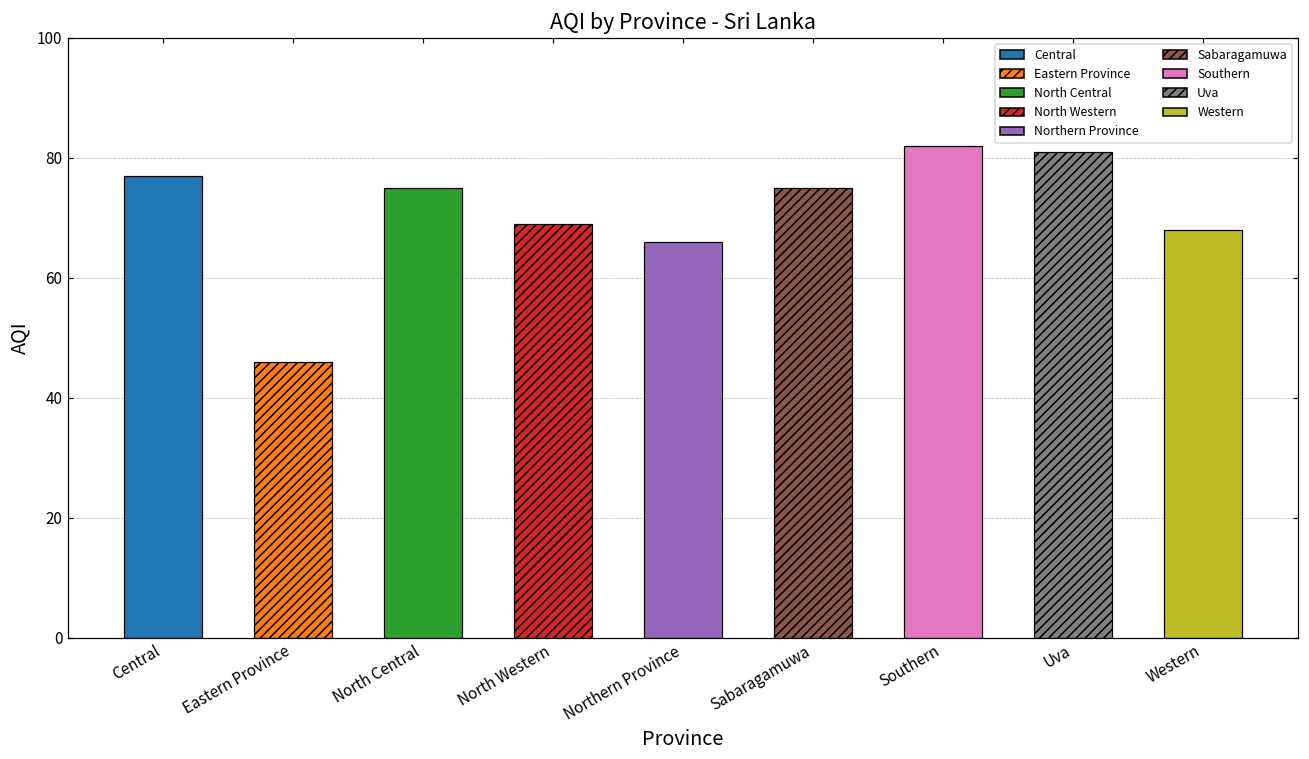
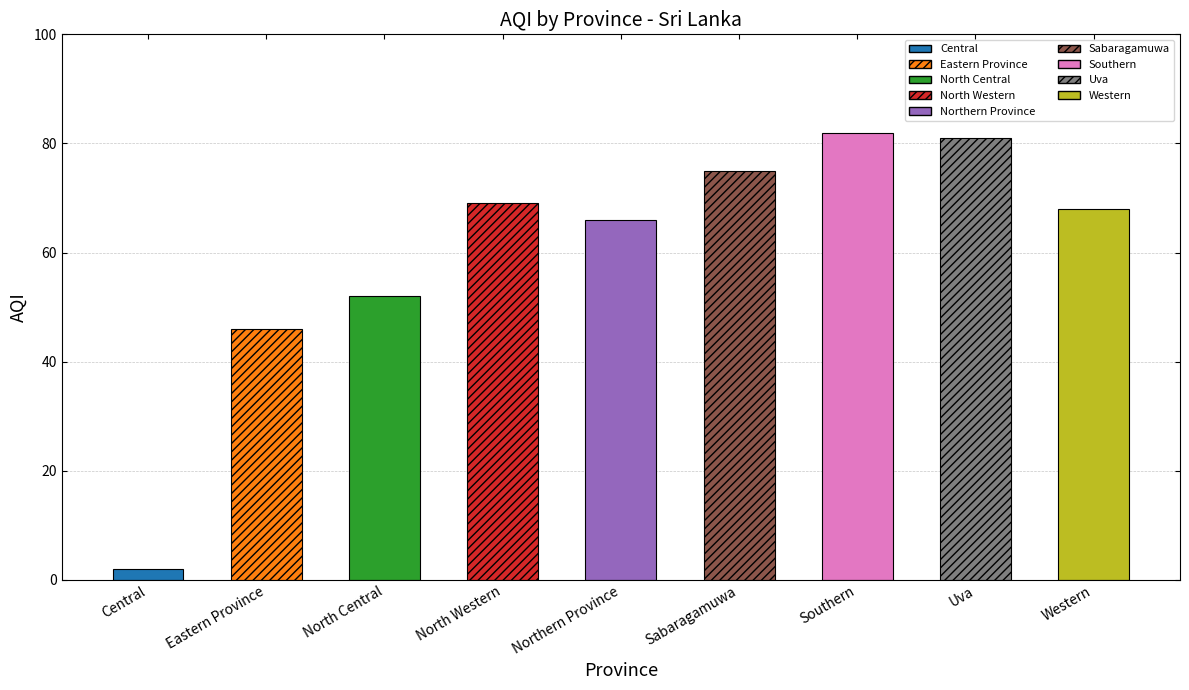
  {
-   "Central": 77,
+   "Central": 2,
    "Eastern Province": 46,
-   "North Central": 75,
+   "North Central": 52,
    "North Western": 69,
    "Northern Province": 66,
    "Sabaragamuwa": 75,
    "Southern": 82,
    "Uva": 81,
    "Western": 68
  }
